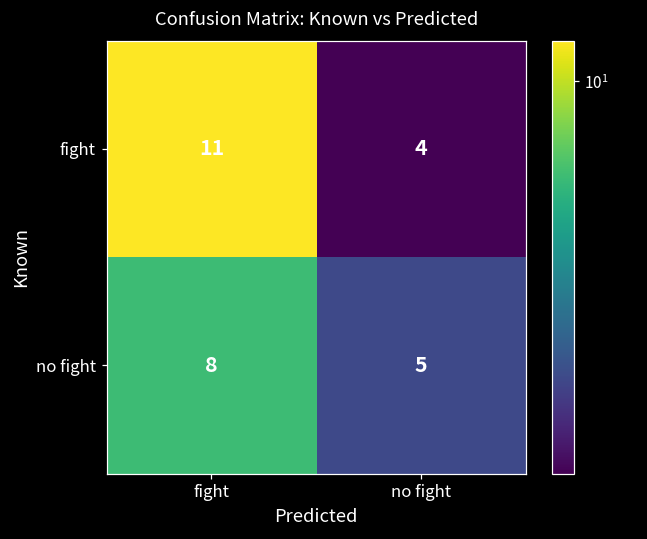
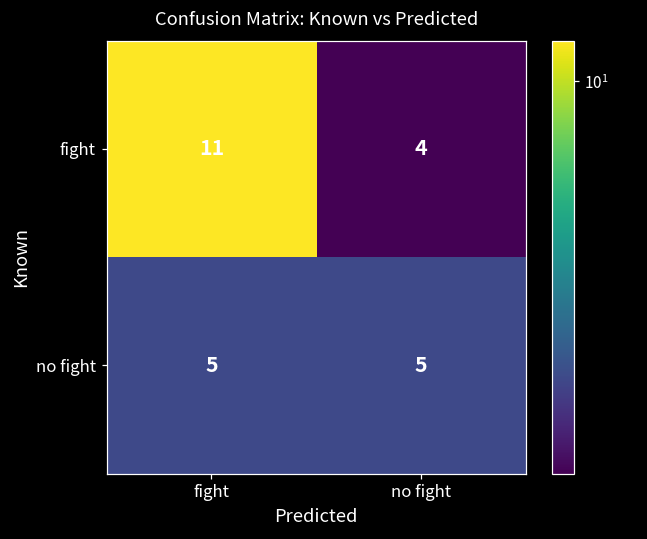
  {
    "fight": {
      "fight": 11,
      "no fight": 4
    },
    "no fight": {
-     "fight": 8,
+     "fight": 5,
      "no fight": 5
    }
  }
